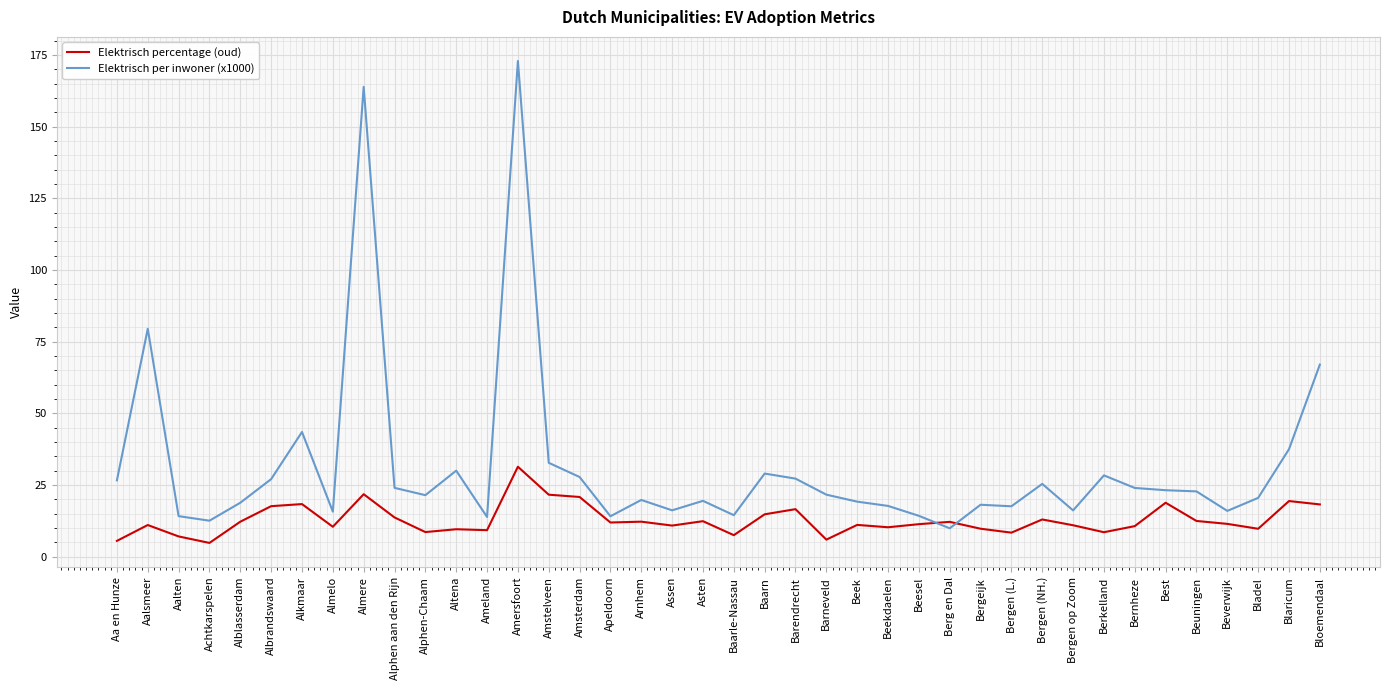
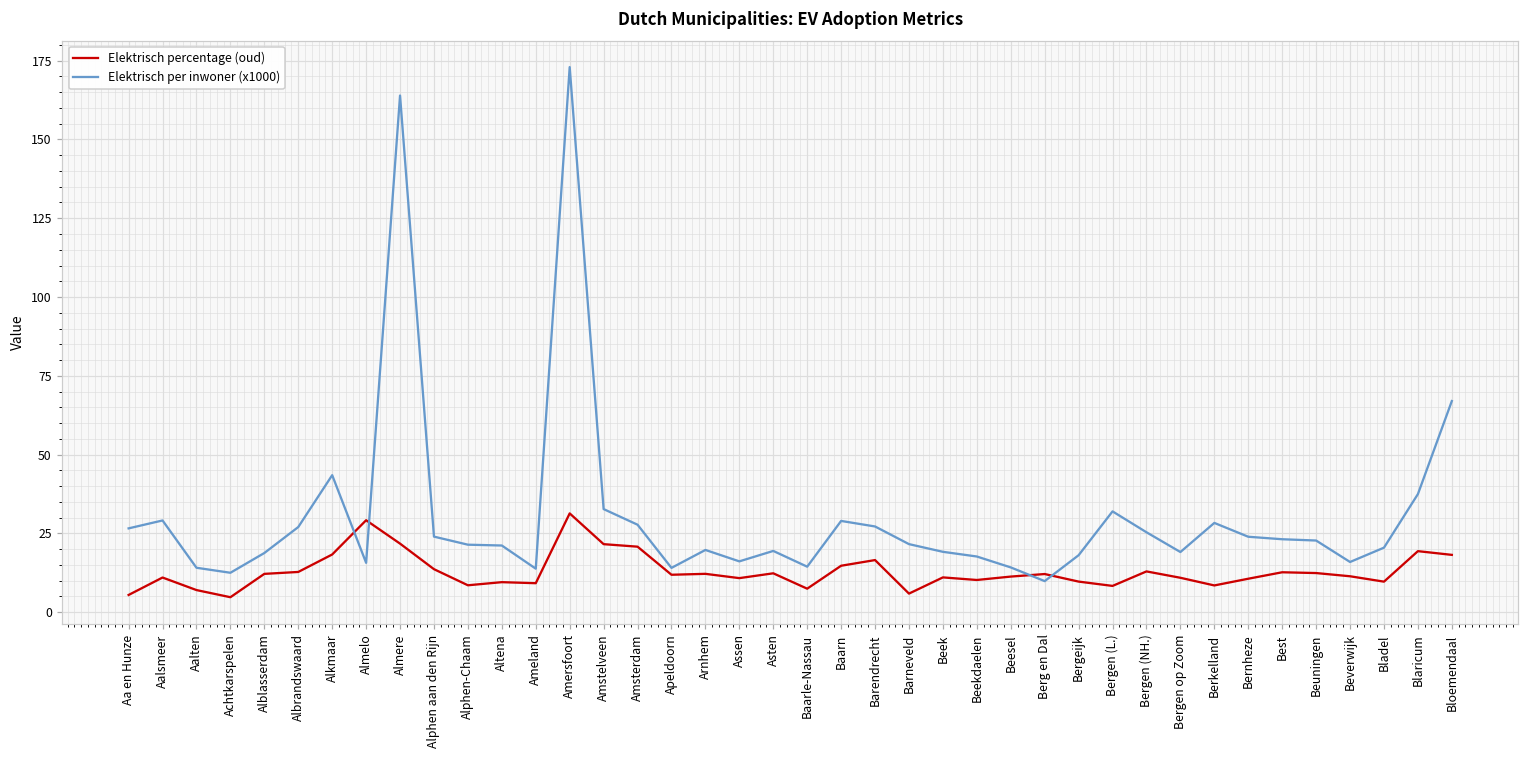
  {
    "Elektrisch percentage (oud)": {
      "Aa en Hunze": 5,
      "Aalsmeer": 11,
      "Aalten": 7,
      "Achtkarspelen": 5,
      "Alblasserdam": 12,
-     "Albrandswaard": 18,
+     "Albrandswaard": 13,
      "Alkmaar": 18,
-     "Almelo": 10,
+     "Almelo": 29,
      "Almere": 22,
      "Alphen aan den Rijn": 14,
      "Alphen-Chaam": 9,
      "Altena": 10,
      "Ameland": 9,
      "Amersfoort": 31,
      "Amstelveen": 22,
      "Amsterdam": 21,
      "Apeldoorn": 12,
      "Arnhem": 12,
      "Assen": 11,
      "Asten": 12,
      "Baarle-Nassau": 7,
      "Baarn": 15,
      "Barendrecht": 17,
      "Barneveld": 6,
      "Beek": 11,
      "Beekdaelen": 10,
      "Beesel": 11,
      "Berg en Dal": 12,
      "Bergeijk": 10,
      "Bergen (L.)": 8,
      "Bergen (NH.)": 13,
      "Bergen op Zoom": 11,
      "Berkelland": 8,
      "Bernheze": 11,
-     "Best": 19,
+     "Best": 13,
      "Beuningen": 12,
      "Beverwijk": 11,
      "Bladel": 10,
      "Blaricum": 19,
      "Bloemendaal": 18
    },
    "Elektrisch per inwoner (x1000)": {
      "Aa en Hunze": 27,
-     "Aalsmeer": 80,
+     "Aalsmeer": 29,
      "Aalten": 14,
      "Achtkarspelen": 13,
      "Alblasserdam": 19,
      "Albrandswaard": 27,
      "Alkmaar": 43,
      "Almelo": 16,
      "Almere": 164,
      "Alphen aan den Rijn": 24,
      "Alphen-Chaam": 21,
-     "Altena": 30,
+     "Altena": 21,
      "Ameland": 14,
      "Amersfoort": 173,
      "Amstelveen": 33,
      "Amsterdam": 28,
      "Apeldoorn": 14,
      "Arnhem": 20,
      "Assen": 16,
      "Asten": 19,
      "Baarle-Nassau": 14,
      "Baarn": 29,
      "Barendrecht": 27,
      "Barneveld": 22,
      "Beek": 19,
      "Beekdaelen": 18,
      "Beesel": 14,
      "Berg en Dal": 10,
      "Bergeijk": 18,
-     "Bergen (L.)": 18,
+     "Bergen (L.)": 32,
      "Bergen (NH.)": 25,
-     "Bergen op Zoom": 16,
+     "Bergen op Zoom": 19,
      "Berkelland": 28,
      "Bernheze": 24,
      "Best": 23,
      "Beuningen": 23,
      "Beverwijk": 16,
      "Bladel": 20,
      "Blaricum": 37,
      "Bloemendaal": 67
    }
  }
